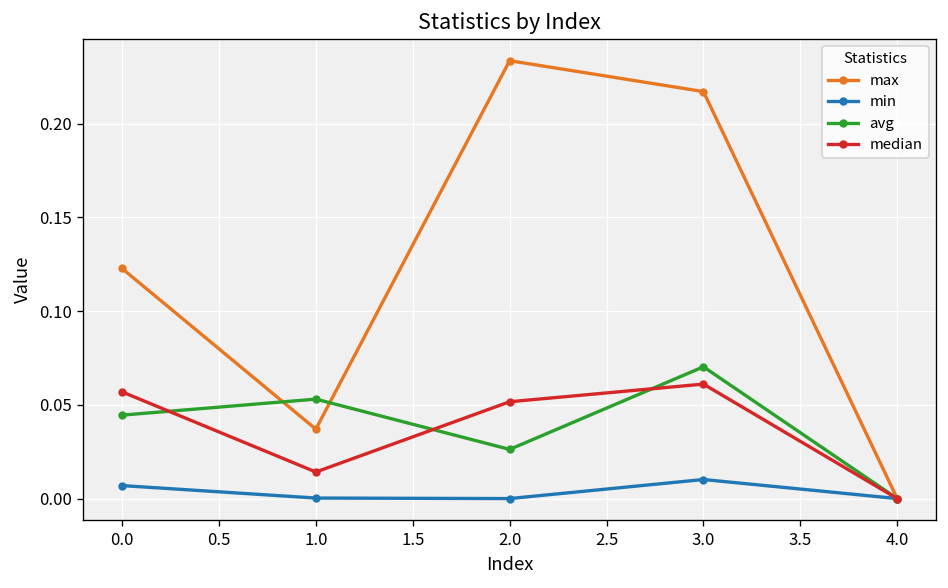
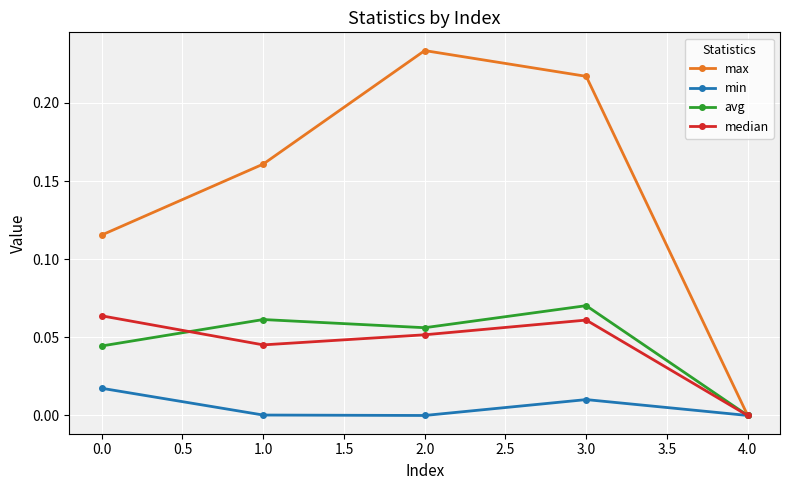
  {
    "max": {
-     "0.0": 0.123,
-     "1.0": 0.037,
+     "0.0": 0.115,
+     "1.0": 0.161,
      "2.0": 0.234,
      "3.0": 0.217
    },
    "min": {
-     "0.0": 0.007,
+     "0.0": 0.017,
      "1.0": 0.000,
      "2.0": 0.000,
      "3.0": 0.010
    },
    "avg": {
      "0.0": 0.044,
-     "1.0": 0.053,
-     "2.0": 0.026,
+     "1.0": 0.061,
+     "2.0": 0.056,
      "3.0": 0.070
    },
    "median": {
-     "0.0": 0.057,
-     "1.0": 0.014,
+     "0.0": 0.064,
+     "1.0": 0.045,
      "2.0": 0.052,
      "3.0": 0.061
    }
  }
